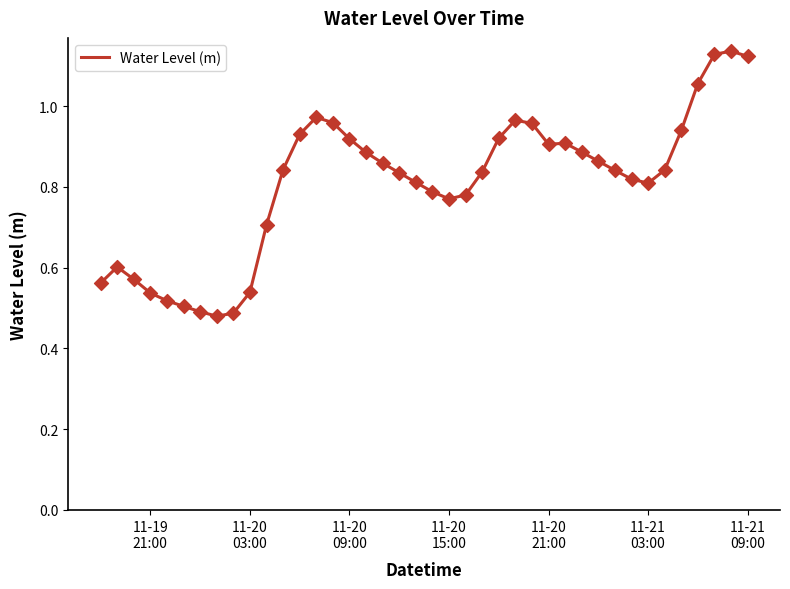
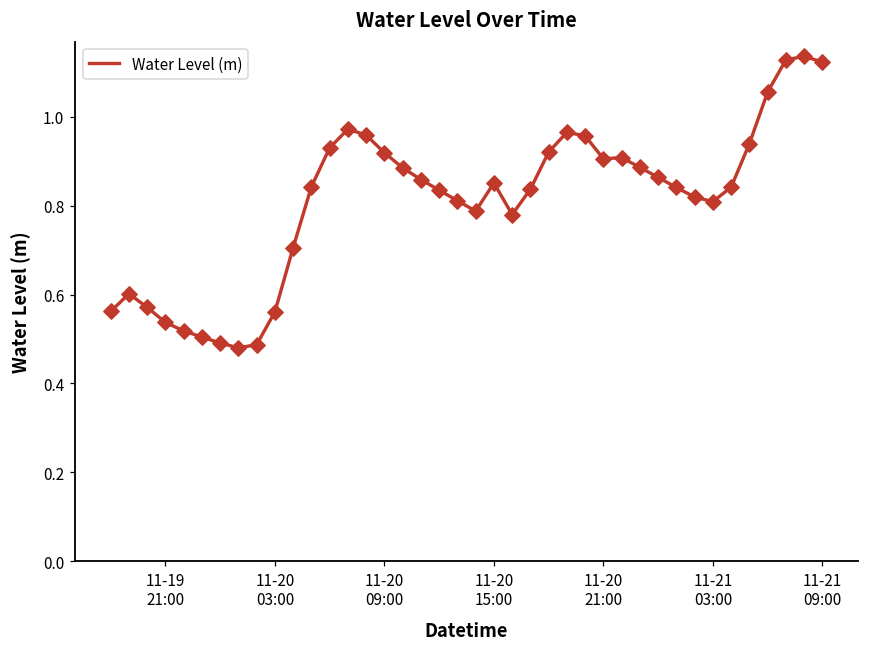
  {
    "11-19 21:00": 0.54,
-   "11-20 03:00": 0.54,
+   "11-20 03:00": 0.56,
    "11-20 09:00": 0.92,
-   "11-20 15:00": 0.77,
+   "11-20 15:00": 0.85,
    "11-20 21:00": 0.91,
    "11-21 03:00": 0.81,
    "11-21 09:00": 1.12
  }
